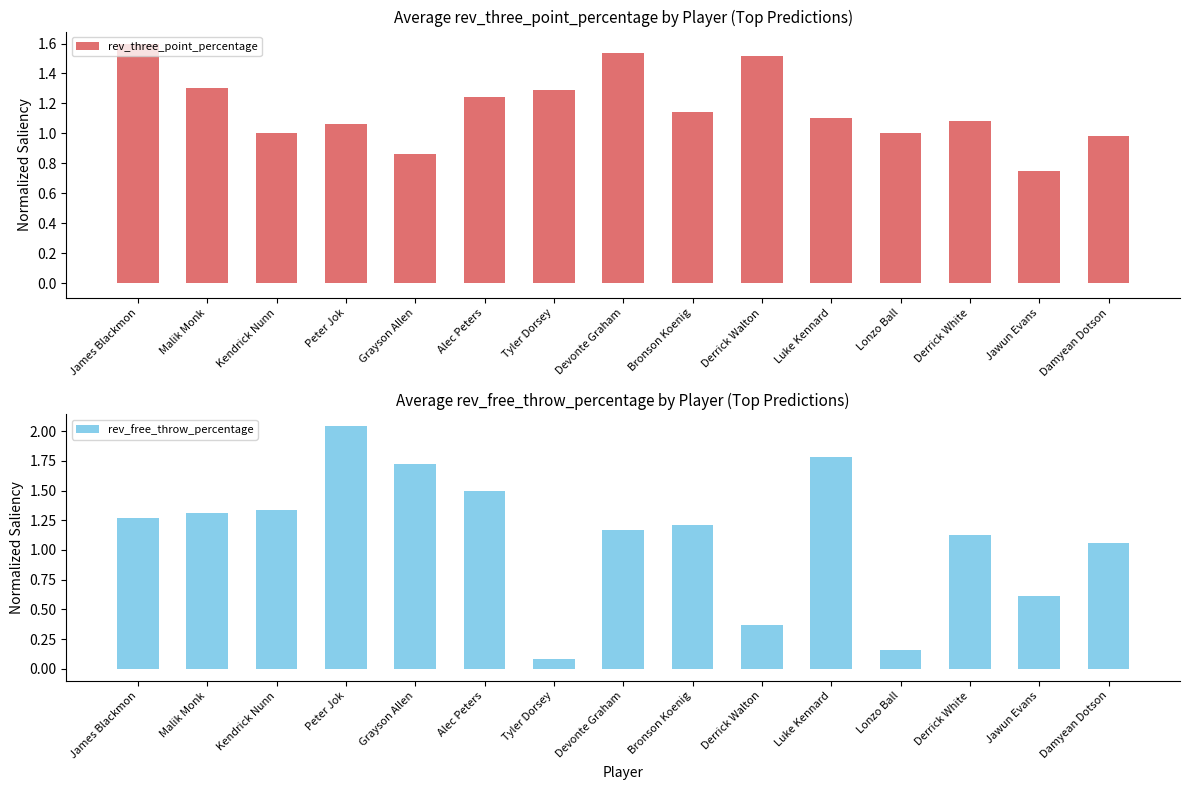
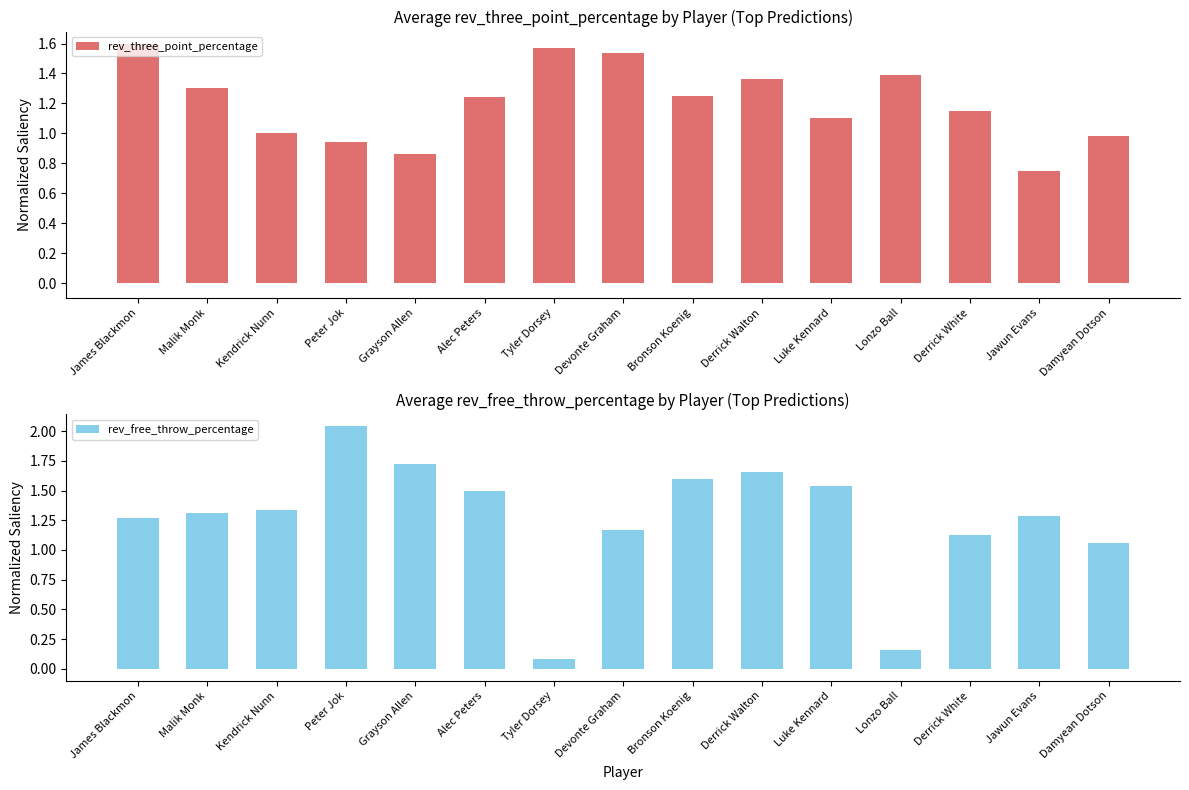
  {
    "Average rev_three_point_percentage by Player (Top Predictions)": {
      "Malik Monk": 1.30,
      "Kendrick Nunn": 1.00,
-     "Peter Jok": 1.06,
+     "Peter Jok": 0.94,
      "Grayson Allen": 0.86,
      "Alec Peters": 1.24,
-     "Tyler Dorsey": 1.29,
+     "Tyler Dorsey": 1.57,
      "Devonte Graham": 1.54,
-     "Bronson Koenig": 1.14,
-     "Derrick Walton": 1.52,
+     "Bronson Koenig": 1.25,
+     "Derrick Walton": 1.36,
      "Luke Kennard": 1.10,
-     "Lonzo Ball": 1.00,
-     "Derrick White": 1.08,
+     "Lonzo Ball": 1.39,
+     "Derrick White": 1.15,
      "Jawun Evans": 0.75,
      "Damyean Dotson": 0.98
    },
    "Average rev_free_throw_percentage by Player (Top Predictions)": {
      "James Blackmon": 1.27,
      "Malik Monk": 1.31,
      "Kendrick Nunn": 1.34,
      "Peter Jok": 2.04,
      "Grayson Allen": 1.72,
      "Alec Peters": 1.50,
      "Tyler Dorsey": 0.08,
      "Devonte Graham": 1.17,
-     "Bronson Koenig": 1.21,
-     "Derrick Walton": 0.37,
-     "Luke Kennard": 1.78,
+     "Bronson Koenig": 1.60,
+     "Derrick Walton": 1.66,
+     "Luke Kennard": 1.54,
      "Lonzo Ball": 0.16,
      "Derrick White": 1.13,
-     "Jawun Evans": 0.61,
+     "Jawun Evans": 1.29,
      "Damyean Dotson": 1.06
    }
  }
